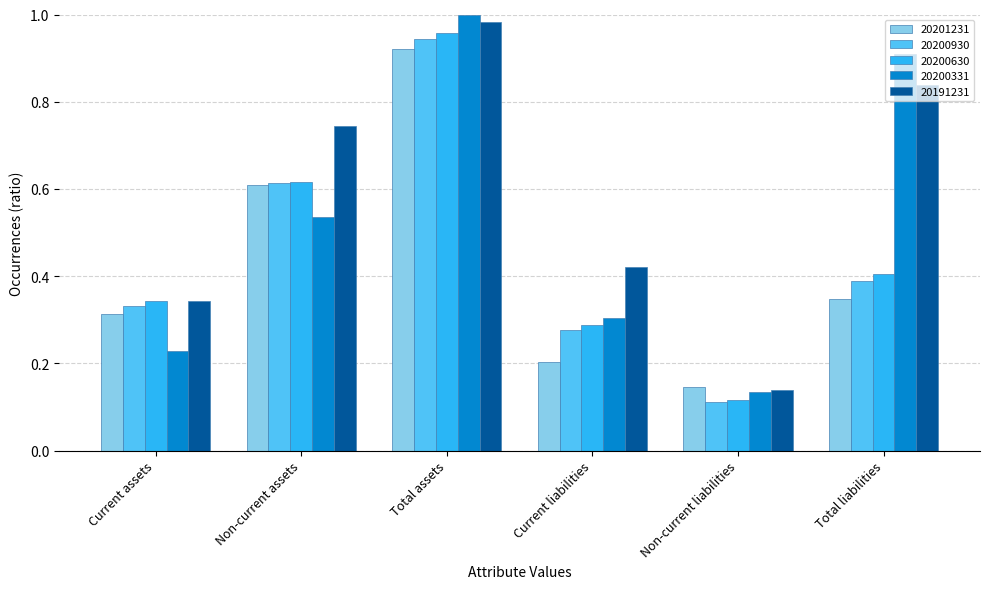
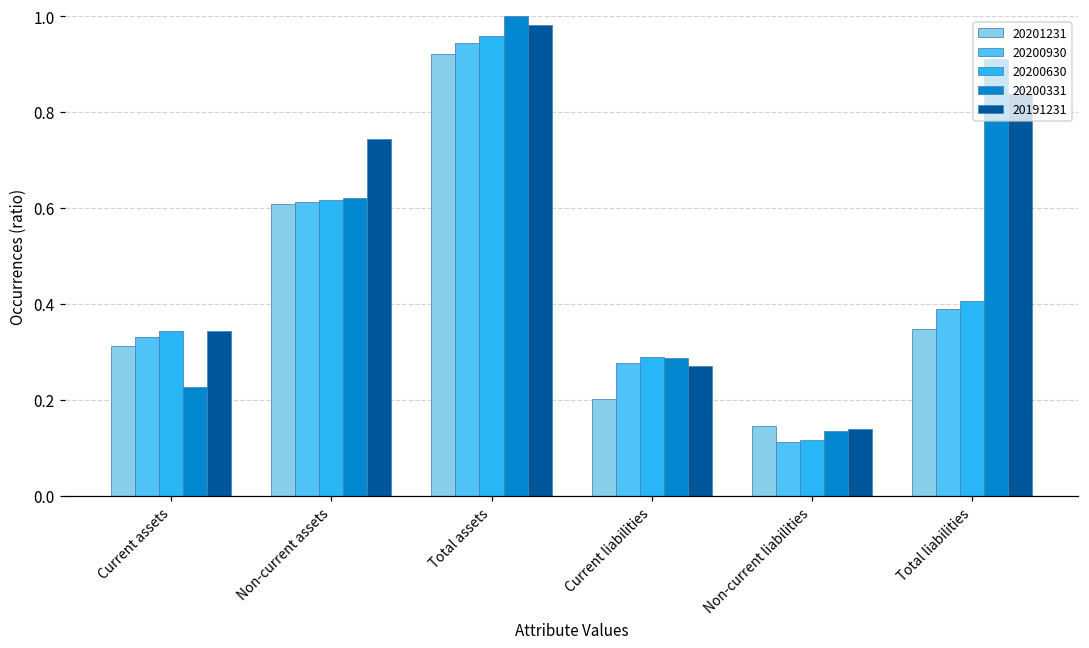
  {
    "20200331": {
      "Current assets": 0.23,
-     "Non-current assets": 0.54,
+     "Non-current assets": 0.62,
      "Total assets": 1.00,
-     "Current liabilities": 0.30,
+     "Current liabilities": 0.29,
      "Non-current liabilities": 0.13
    },
    "20191231": {
      "Current assets": 0.34,
      "Non-current assets": 0.74,
      "Total assets": 0.98,
-     "Current liabilities": 0.42,
+     "Current liabilities": 0.27,
      "Non-current liabilities": 0.14
    }
  }
